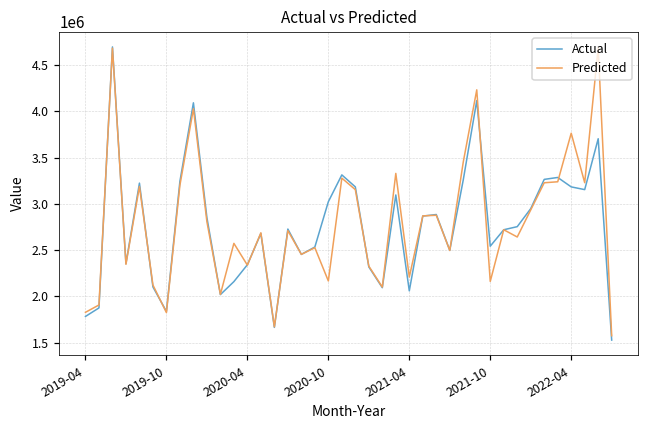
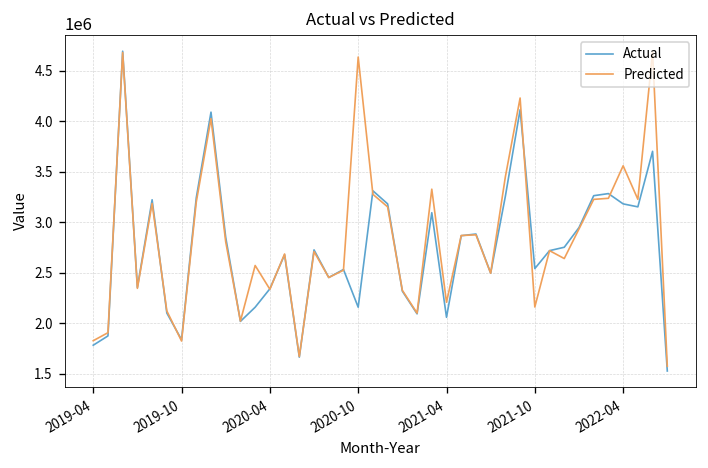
  {
    "Actual": {
      "2019-04": 1800000,
-     "2020-10": 3000000,
+     "2020-10": 2200000,
      "2021-04": 2100000,
      "2021-10": 2500000,
      "2022-04": 3200000
    },
    "Predicted": {
      "2019-04": 1800000,
-     "2020-10": 2200000,
+     "2020-10": 4600000,
      "2021-04": 2200000,
      "2021-10": 2200000,
-     "2022-04": 3800000
+     "2022-04": 3600000
    }
  }
